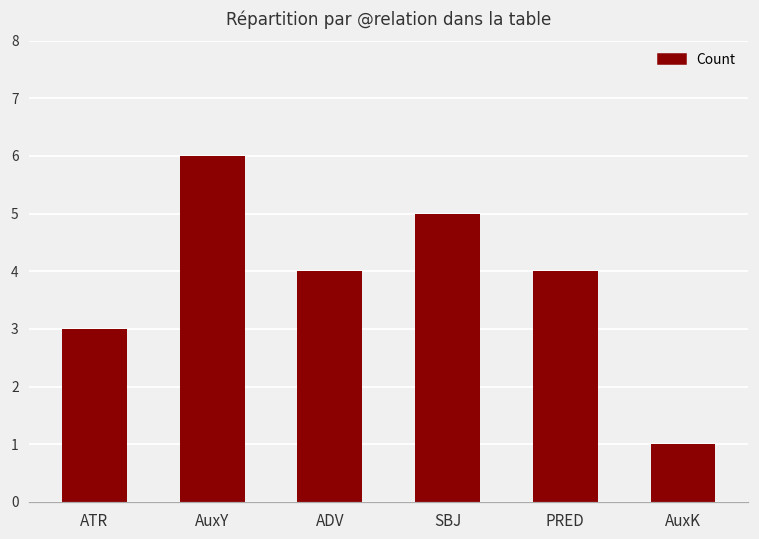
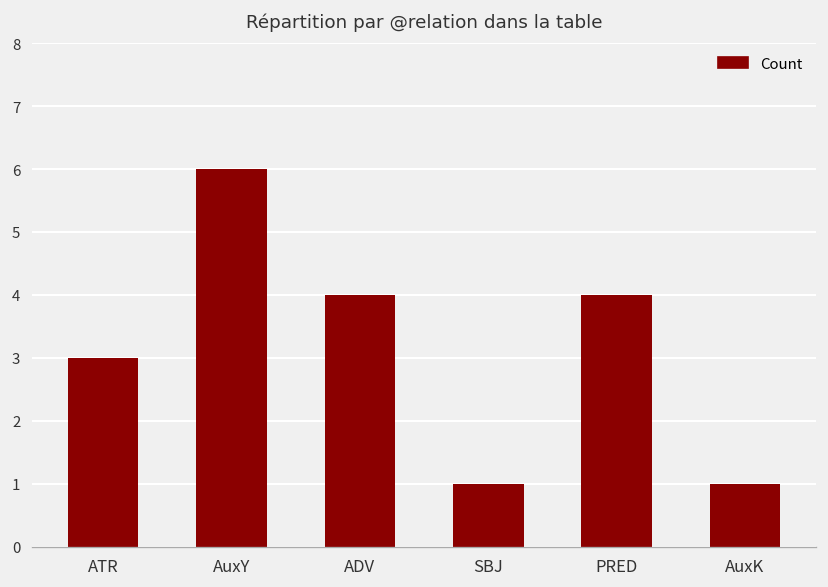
  {
    "ATR": 3,
    "AuxY": 6,
    "ADV": 4,
-   "SBJ": 5,
+   "SBJ": 1,
    "PRED": 4,
    "AuxK": 1
  }
